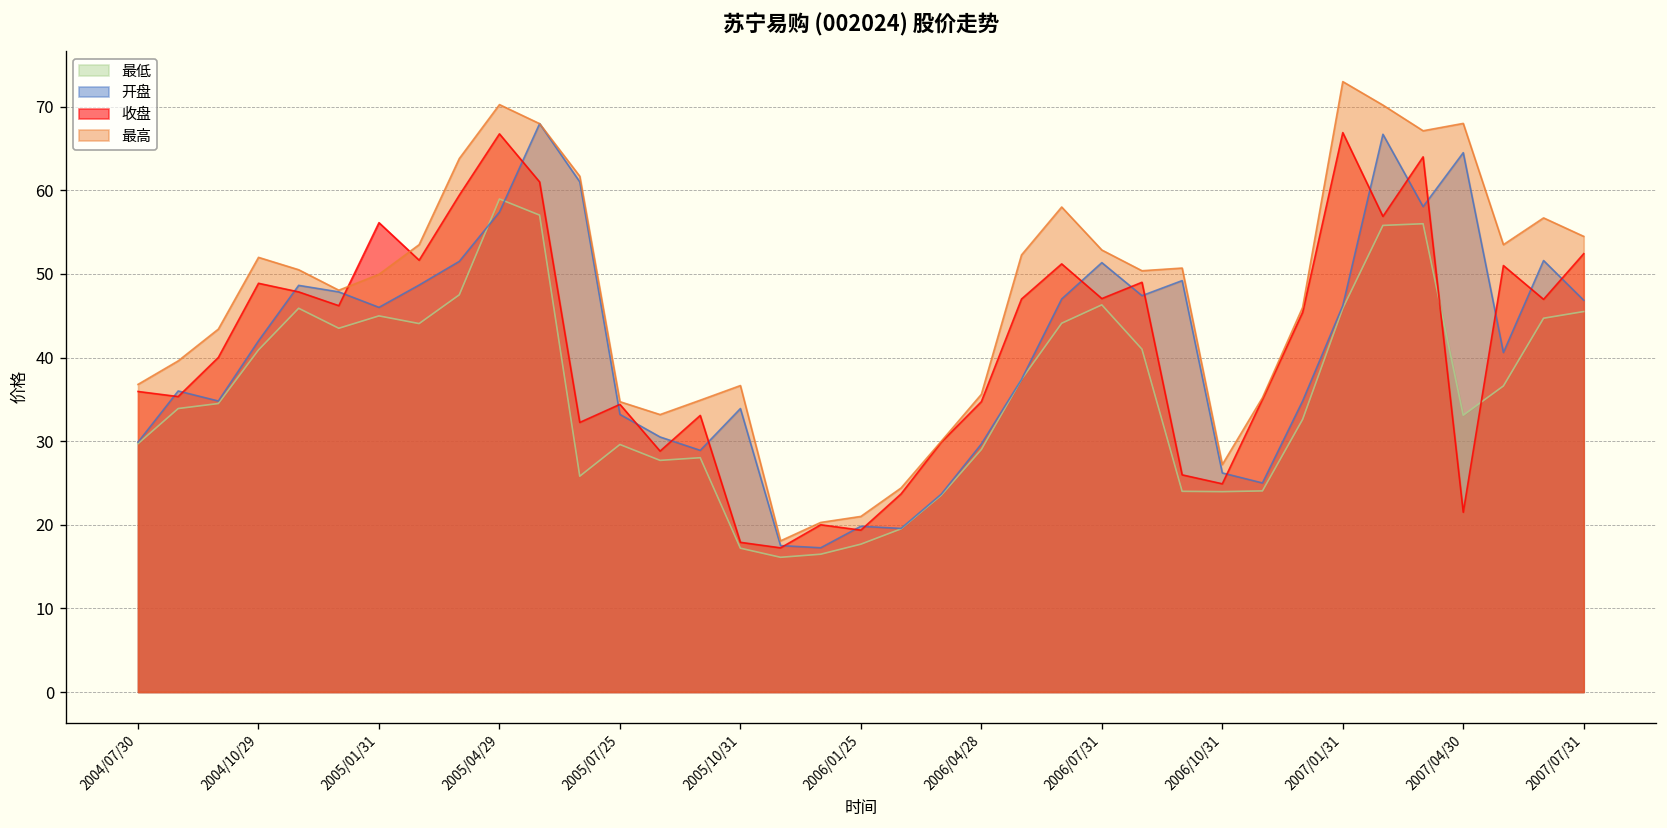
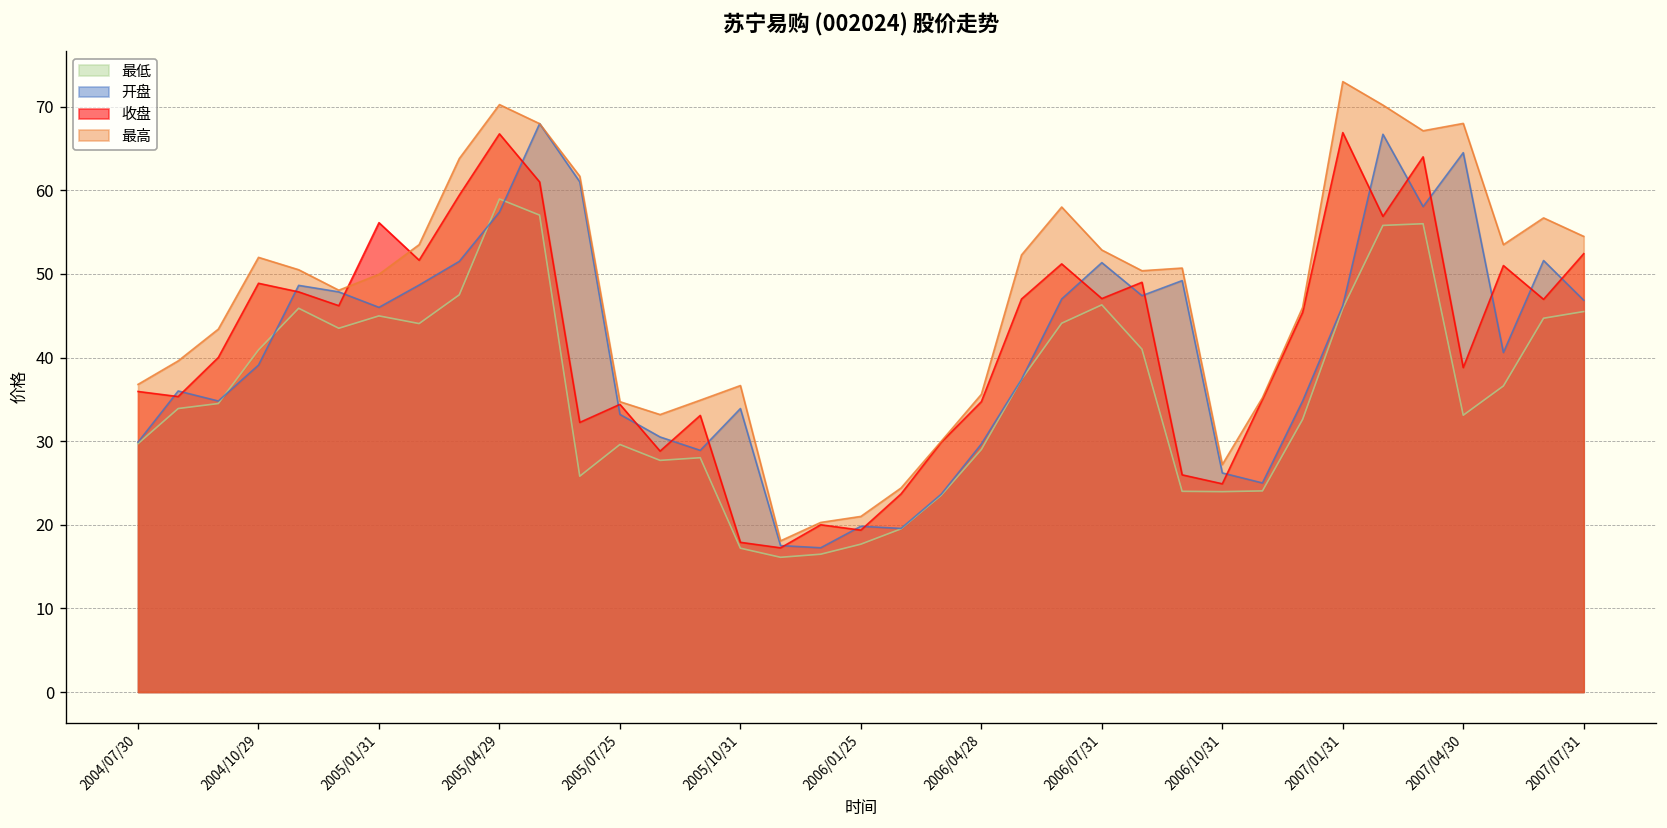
  {
    "最低": {
      "2004/10/29": 41,
      "2005/01/31": 45,
      "2005/04/29": 59,
      "2005/07/25": 30,
      "2005/10/31": 17,
      "2006/01/25": 18,
      "2006/04/28": 29,
      "2006/07/31": 46,
      "2006/10/31": 24,
      "2007/04/30": 33,
      "2007/07/31": 46
    },
    "开盘": {
-     "2004/10/29": 42,
+     "2004/10/29": 39,
      "2005/01/31": 46,
      "2005/04/29": 57,
      "2005/07/25": 33,
      "2005/10/31": 34,
      "2006/01/25": 20,
      "2006/04/28": 30,
      "2006/07/31": 51,
      "2006/10/31": 26,
      "2007/04/30": 65,
      "2007/07/31": 47
    },
    "收盘": {
      "2004/07/30": 36,
      "2004/10/29": 49,
      "2005/01/31": 56,
      "2005/04/29": 67,
      "2005/10/31": 18,
      "2006/01/25": 19,
      "2006/04/28": 35,
      "2006/07/31": 47,
      "2006/10/31": 25,
      "2007/01/31": 67,
-     "2007/04/30": 22,
+     "2007/04/30": 39,
      "2007/07/31": 52
    },
    "最高": {
      "2004/07/30": 37,
      "2004/10/29": 52,
      "2005/01/31": 50,
      "2005/04/29": 70,
      "2005/10/31": 37,
      "2006/01/25": 21,
      "2006/04/28": 36,
      "2006/07/31": 53,
      "2006/10/31": 27,
      "2007/01/31": 73,
      "2007/04/30": 68,
      "2007/07/31": 54
    }
  }
